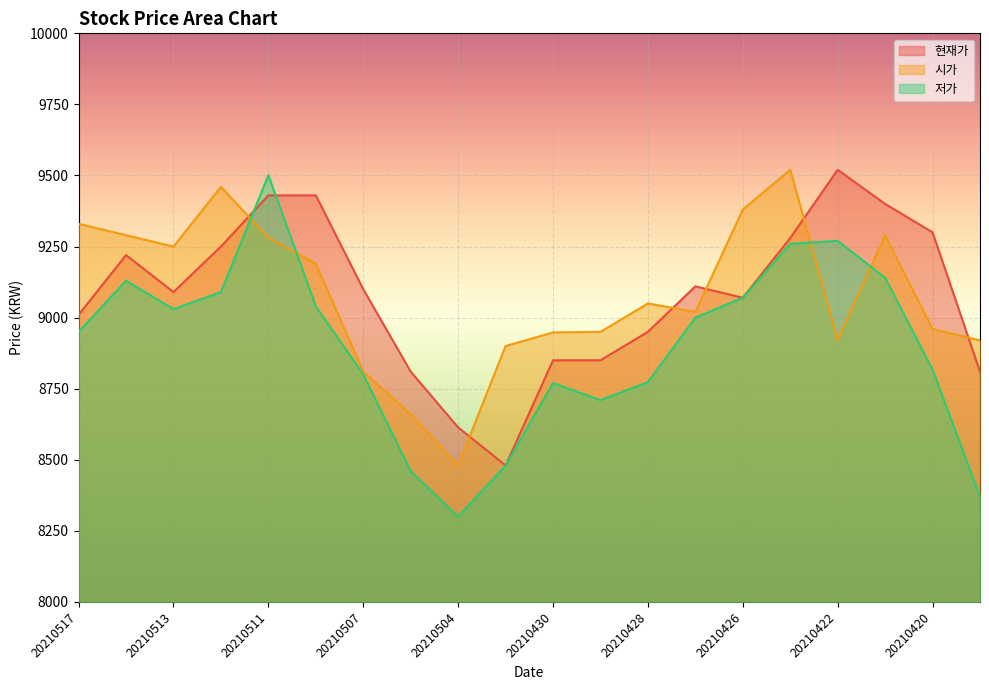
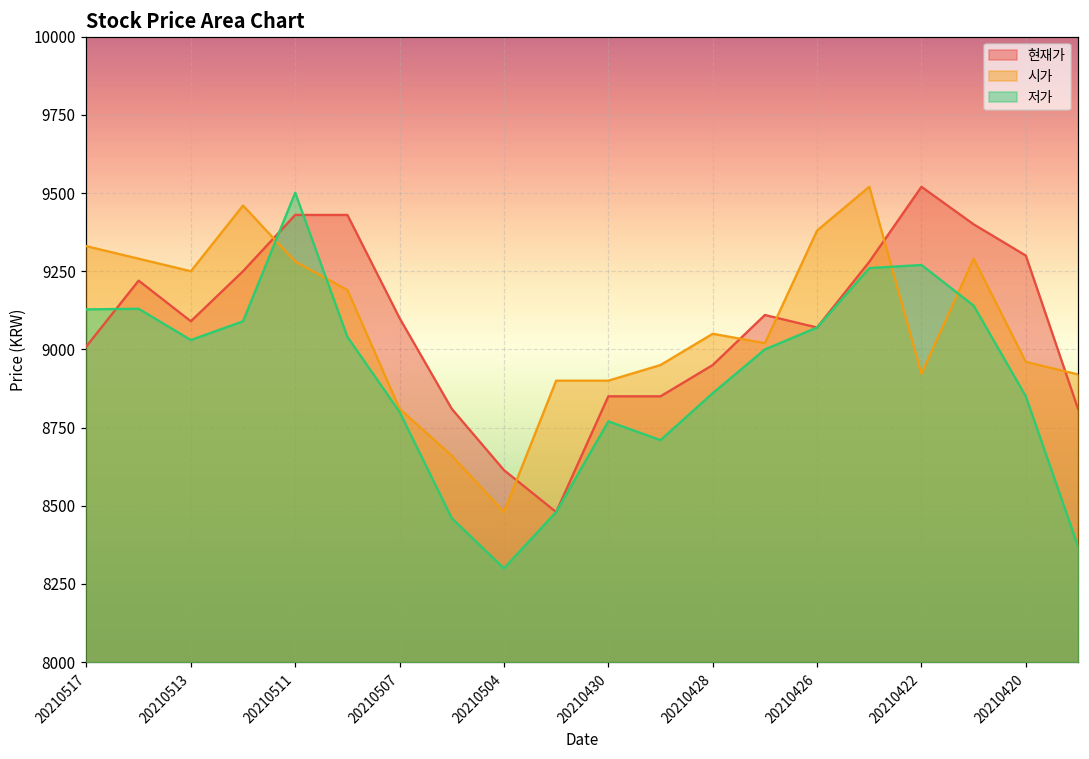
  {
    "현재가": {
      "20210517": 9010,
      "20210513": 9090,
      "20210511": 9430,
      "20210507": 9100,
      "20210504": 8610,
      "20210430": 8850,
      "20210428": 8950,
      "20210422": 9520,
      "20210420": 9300
    },
    "시가": {
      "20210517": 9330,
      "20210513": 9250,
      "20210511": 9280,
      "20210507": 8810,
      "20210504": 8480,
-     "20210430": 8950,
+     "20210430": 8900,
      "20210428": 9050,
      "20210426": 9380,
      "20210422": 8920,
      "20210420": 8960
    },
    "저가": {
-     "20210517": 8950,
+     "20210517": 9130,
      "20210513": 9030,
      "20210511": 9500,
      "20210507": 8800,
      "20210504": 8300,
      "20210430": 8770,
-     "20210428": 8770,
+     "20210428": 8860,
      "20210422": 9270,
-     "20210420": 8820
+     "20210420": 8850
    }
  }
